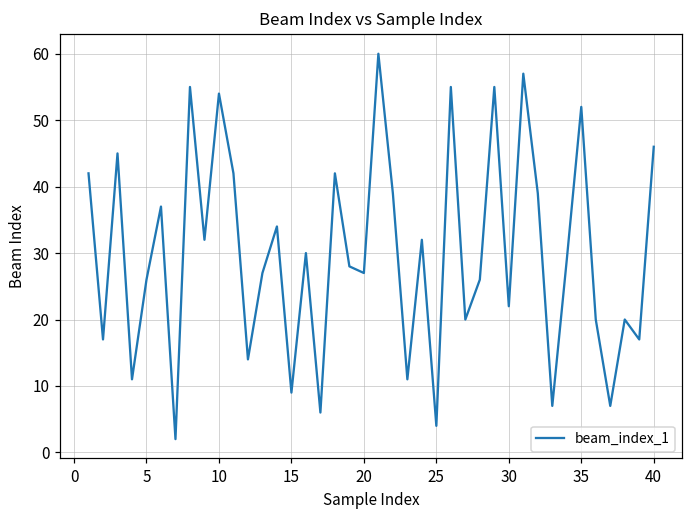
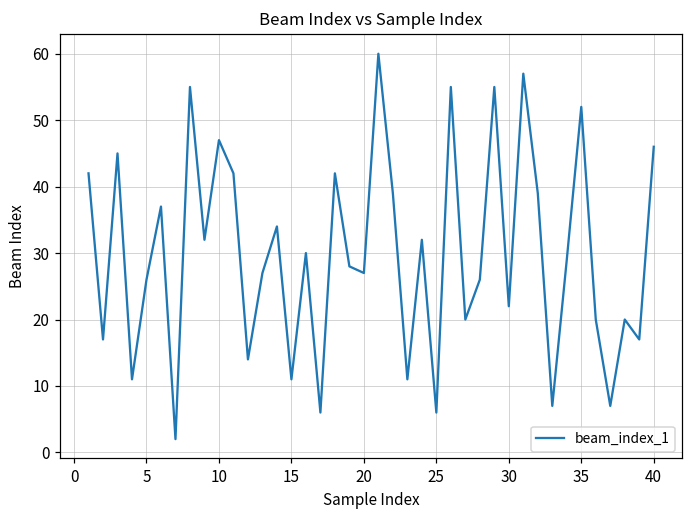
  {
    "5": 26,
-   "10": 54,
-   "15": 9,
+   "10": 47,
+   "15": 11,
    "20": 27,
-   "25": 4,
+   "25": 6,
    "30": 22,
    "35": 52,
    "40": 46
  }
